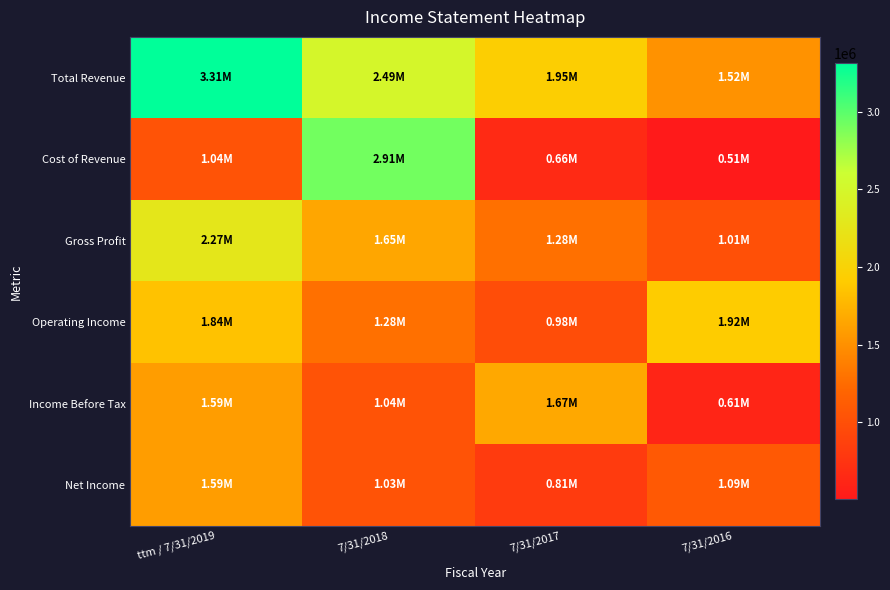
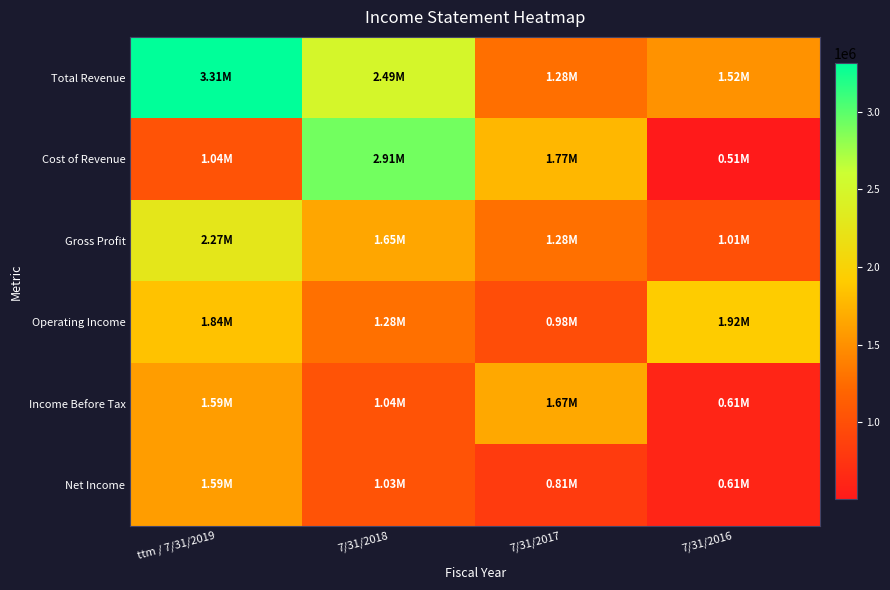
  {
    "Total Revenue": {
      "ttm / 7/31/2019": "3.31M",
      "7/31/2018": "2.49M",
-     "7/31/2017": "1.95M",
+     "7/31/2017": "1.28M",
      "7/31/2016": "1.52M"
    },
    "Cost of Revenue": {
      "ttm / 7/31/2019": "1.04M",
      "7/31/2018": "2.91M",
-     "7/31/2017": "0.66M",
+     "7/31/2017": "1.77M",
      "7/31/2016": "0.51M"
    },
    "Gross Profit": {
      "ttm / 7/31/2019": "2.27M",
      "7/31/2018": "1.65M",
      "7/31/2017": "1.28M",
      "7/31/2016": "1.01M"
    },
    "Operating Income": {
      "ttm / 7/31/2019": "1.84M",
      "7/31/2018": "1.28M",
      "7/31/2017": "0.98M",
      "7/31/2016": "1.92M"
    },
    "Income Before Tax": {
      "ttm / 7/31/2019": "1.59M",
      "7/31/2018": "1.04M",
      "7/31/2017": "1.67M",
      "7/31/2016": "0.61M"
    },
    "Net Income": {
      "ttm / 7/31/2019": "1.59M",
      "7/31/2018": "1.03M",
      "7/31/2017": "0.81M",
-     "7/31/2016": "1.09M"
+     "7/31/2016": "0.61M"
    }
  }
